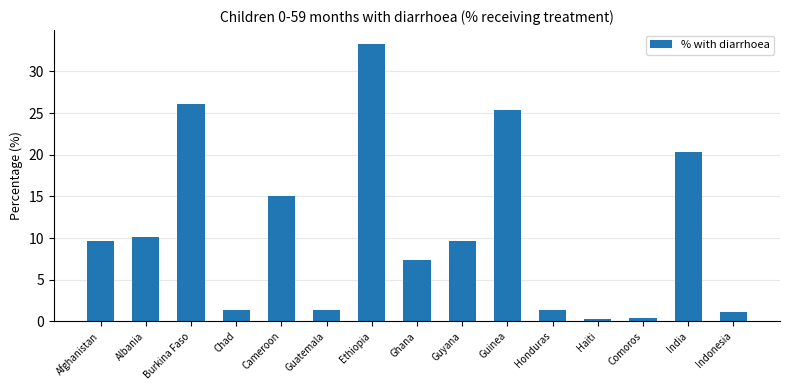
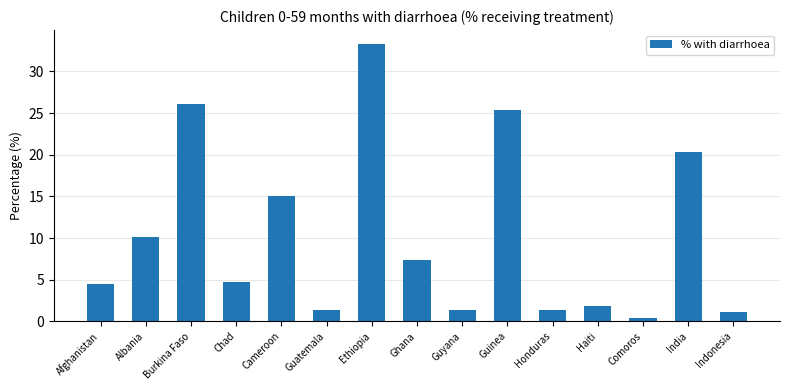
  {
-   "Afghanistan": 10,
+   "Afghanistan": 5,
    "Albania": 10,
    "Burkina Faso": 26,
-   "Chad": 1,
+   "Chad": 5,
    "Cameroon": 15,
    "Guatemala": 1,
    "Ethiopia": 33,
    "Ghana": 7,
-   "Guyana": 10,
+   "Guyana": 1,
    "Guinea": 25,
    "Honduras": 1,
-   "Haiti": 0,
+   "Haiti": 2,
    "Comoros": 0,
    "India": 20,
    "Indonesia": 1
  }
